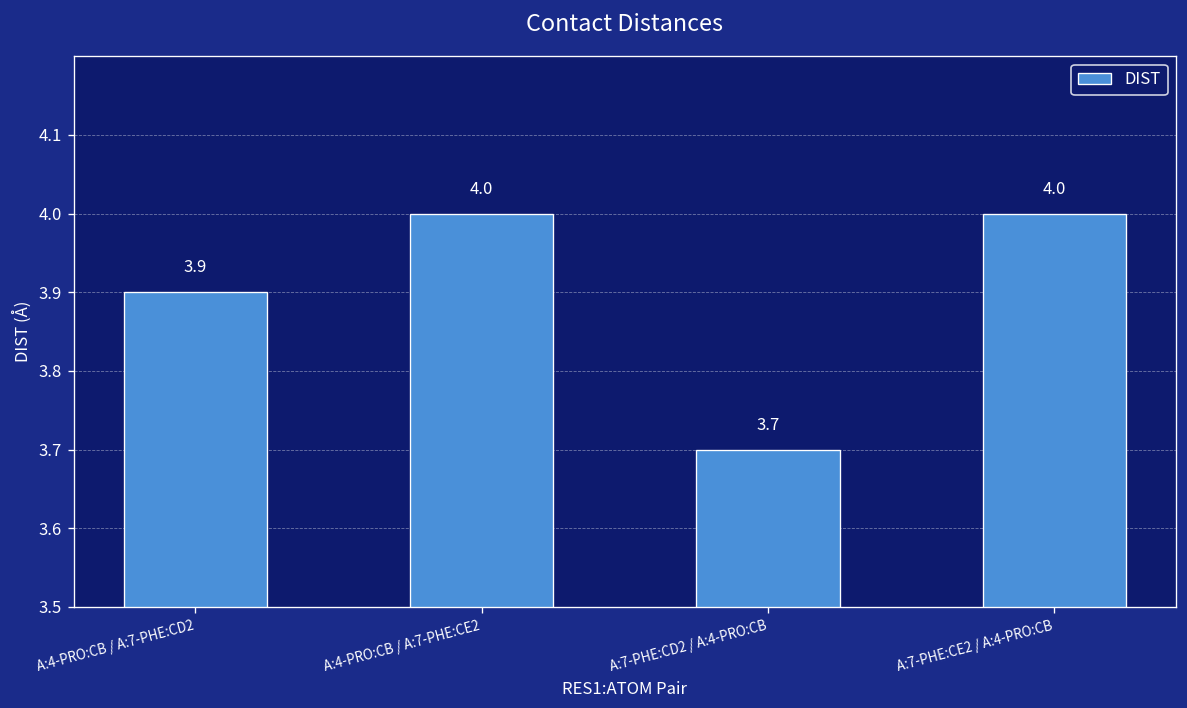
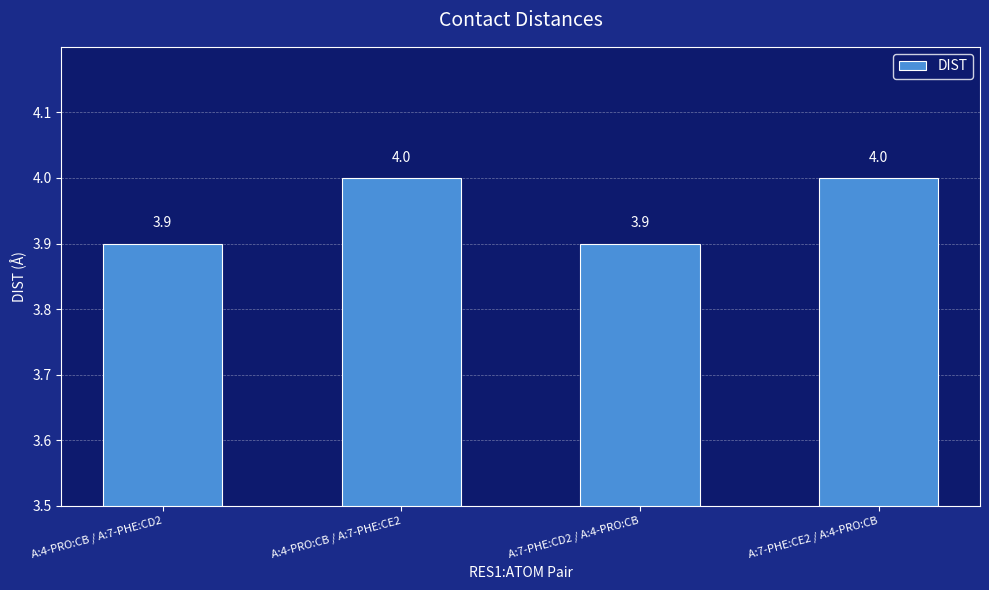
  {
    "A:4-PRO:CB / A:7-PHE:CD2": 3.9,
    "A:4-PRO:CB / A:7-PHE:CE2": 4.0,
-   "A:7-PHE:CD2 / A:4-PRO:CB": 3.7,
+   "A:7-PHE:CD2 / A:4-PRO:CB": 3.9,
    "A:7-PHE:CE2 / A:4-PRO:CB": 4.0
  }
